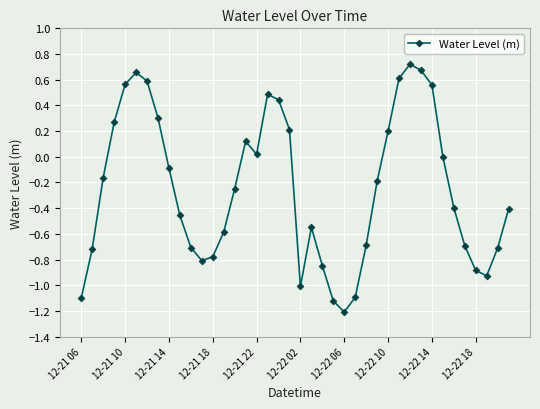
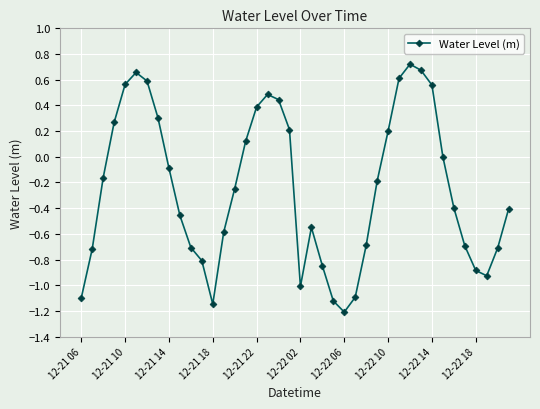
  {
    "12-21 06": -1.10,
    "12-21 10": 0.56,
    "12-21 14": -0.09,
-   "12-21 18": -0.78,
-   "12-21 22": 0.02,
+   "12-21 18": -1.15,
+   "12-21 22": 0.39,
    "12-22 02": -1.01,
    "12-22 06": -1.21,
    "12-22 10": 0.20,
    "12-22 14": 0.56,
    "12-22 18": -0.89
  }
